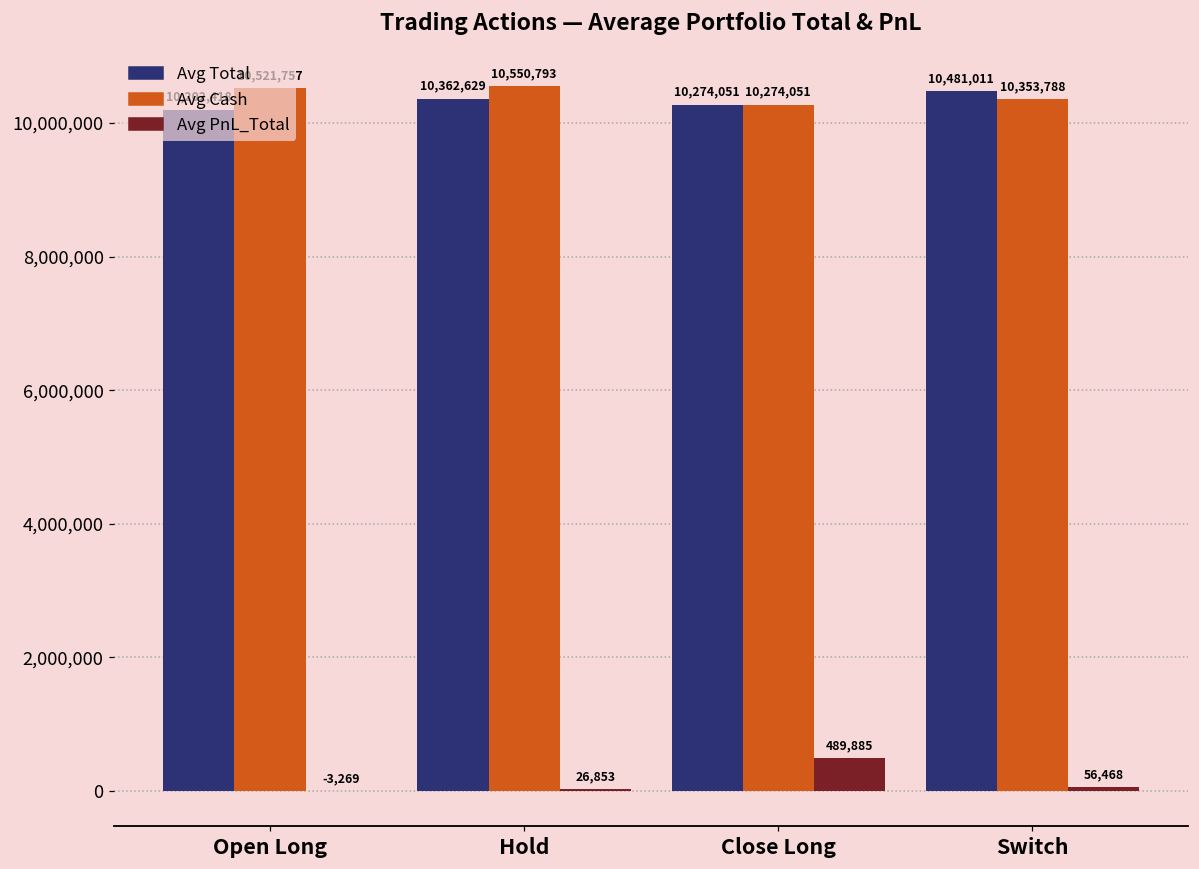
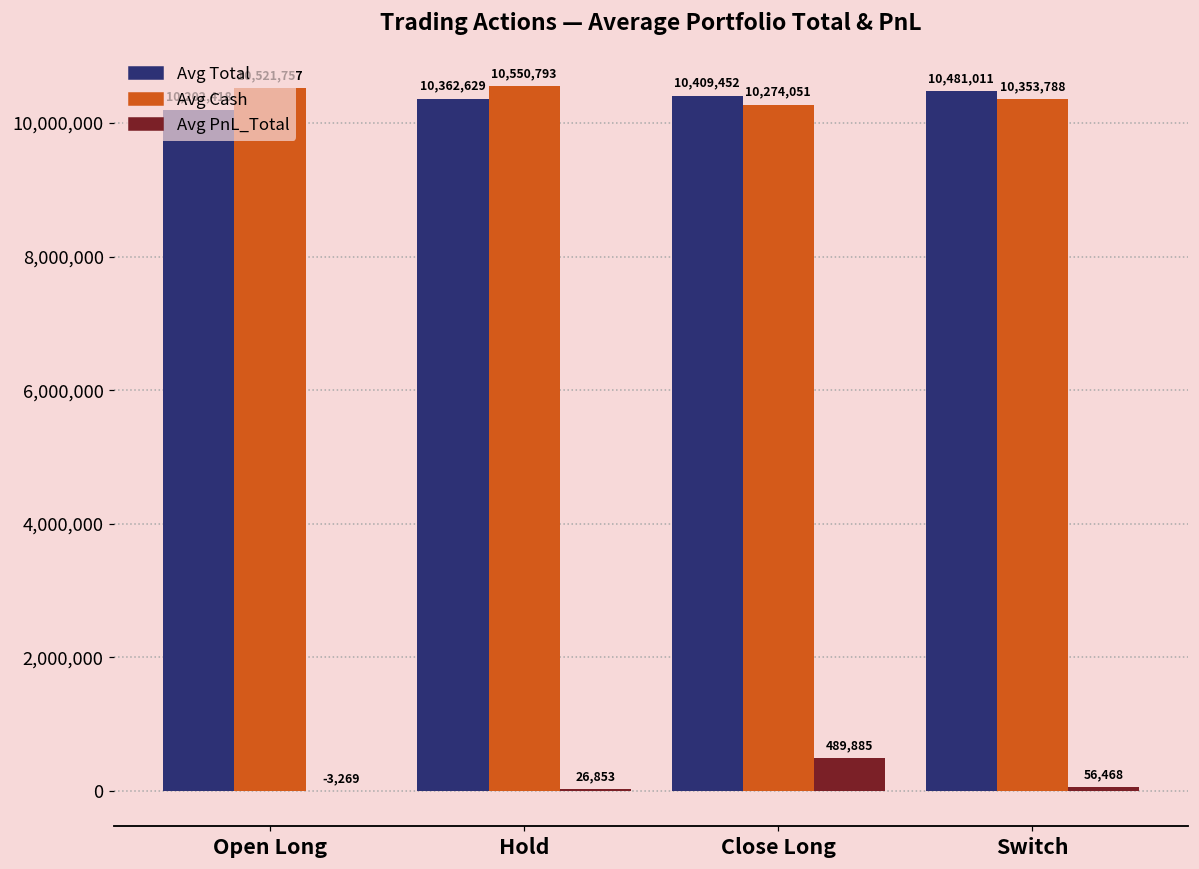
  {
    "Avg Total": {
      "Hold": "10,362,629",
-     "Close Long": "10,274,051",
+     "Close Long": "10,409,452",
      "Switch": "10,481,011"
    },
    "Avg Cash": {
      "Hold": "10,550,793",
      "Close Long": "10,274,051",
      "Switch": "10,353,788"
    },
    "Avg PnL_Total": {
      "Open Long": "-3,269",
      "Hold": "26,853",
      "Close Long": "489,885",
      "Switch": "56,468"
    }
  }
